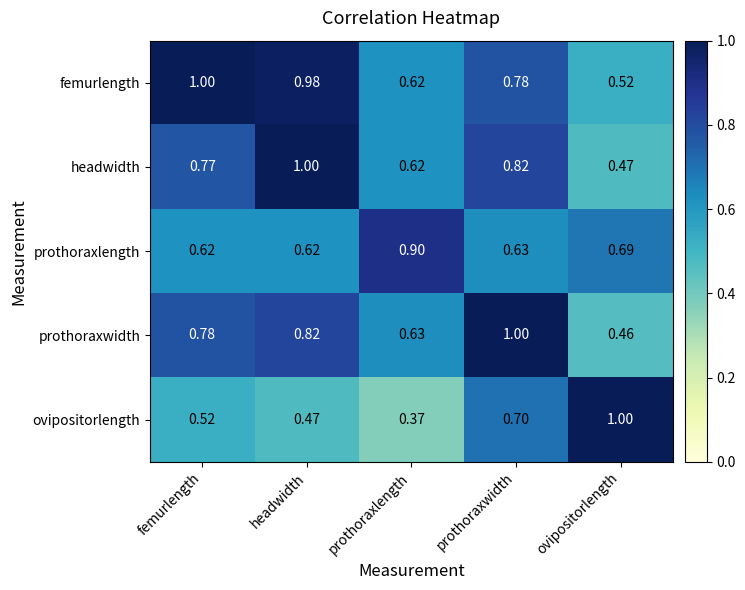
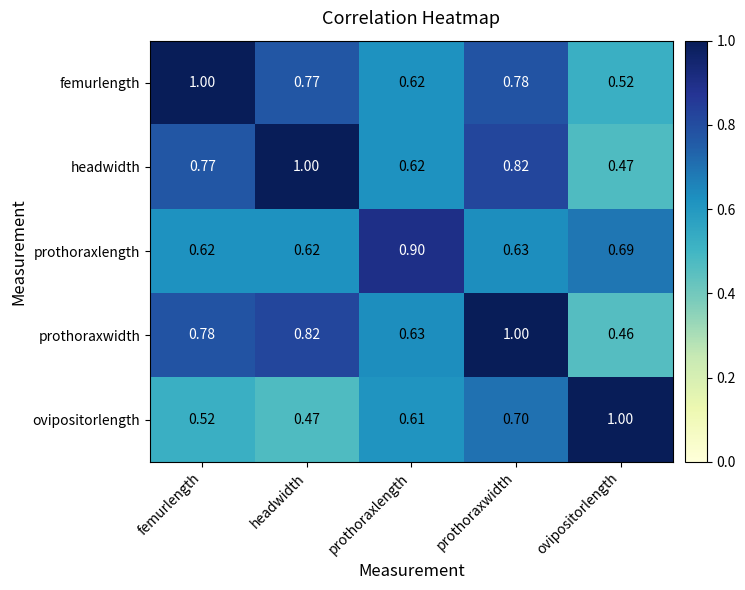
  {
    "femurlength": {
      "femurlength": 1.00,
-     "headwidth": 0.98,
+     "headwidth": 0.77,
      "prothoraxlength": 0.62,
      "prothoraxwidth": 0.78,
      "ovipositorlength": 0.52
    },
    "headwidth": {
      "femurlength": 0.77,
      "headwidth": 1.00,
      "prothoraxlength": 0.62,
      "prothoraxwidth": 0.82,
      "ovipositorlength": 0.47
    },
    "prothoraxlength": {
      "femurlength": 0.62,
      "headwidth": 0.62,
      "prothoraxlength": 0.90,
      "prothoraxwidth": 0.63,
      "ovipositorlength": 0.69
    },
    "prothoraxwidth": {
      "femurlength": 0.78,
      "headwidth": 0.82,
      "prothoraxlength": 0.63,
      "prothoraxwidth": 1.00,
      "ovipositorlength": 0.46
    },
    "ovipositorlength": {
      "femurlength": 0.52,
      "headwidth": 0.47,
-     "prothoraxlength": 0.37,
+     "prothoraxlength": 0.61,
      "prothoraxwidth": 0.70,
      "ovipositorlength": 1.00
    }
  }
